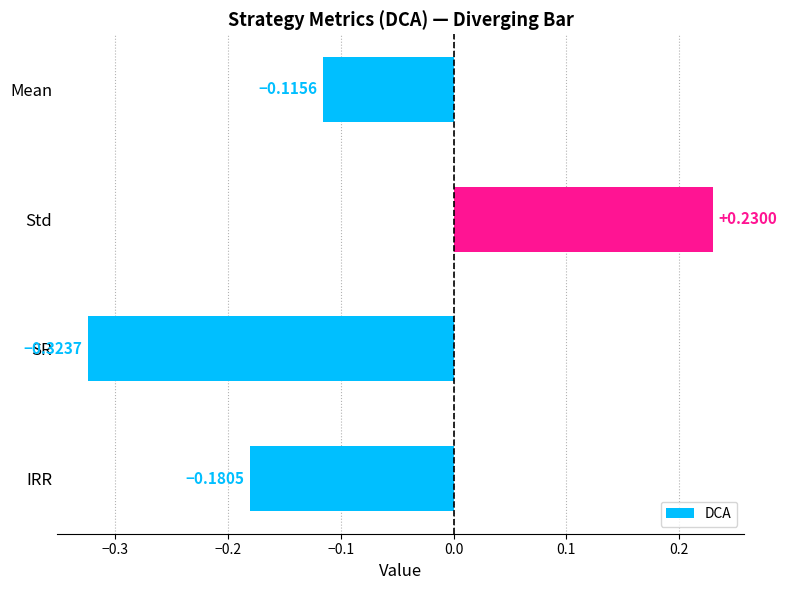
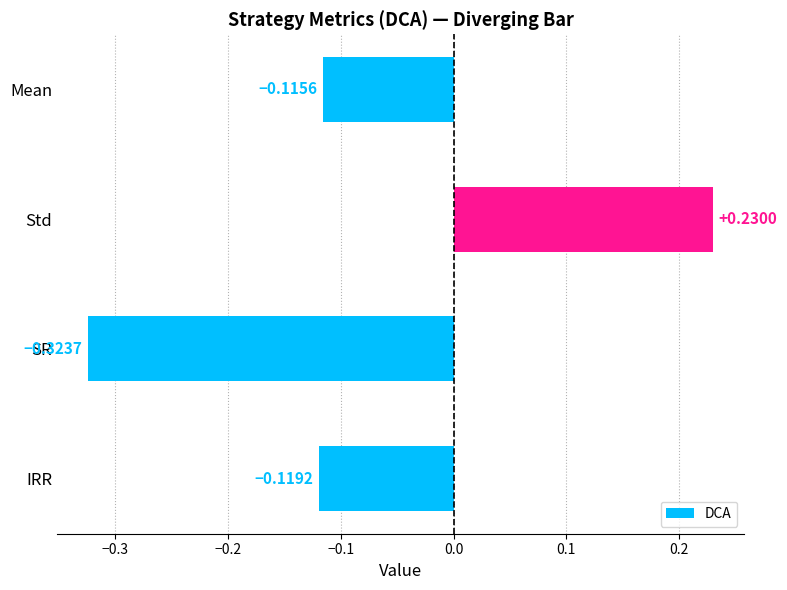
  {
    "Mean": "-0.1156",
    "Std": "+0.2300",
    "SR": "-0.3237",
-   "IRR": "-0.1805"
+   "IRR": "-0.1192"
  }
